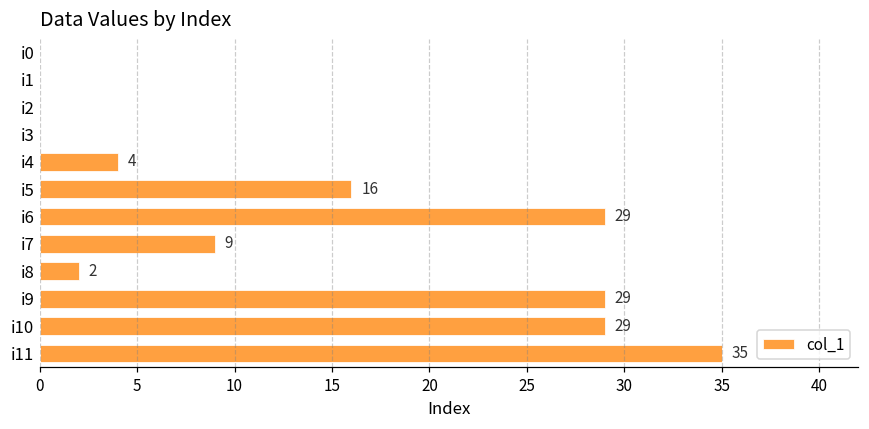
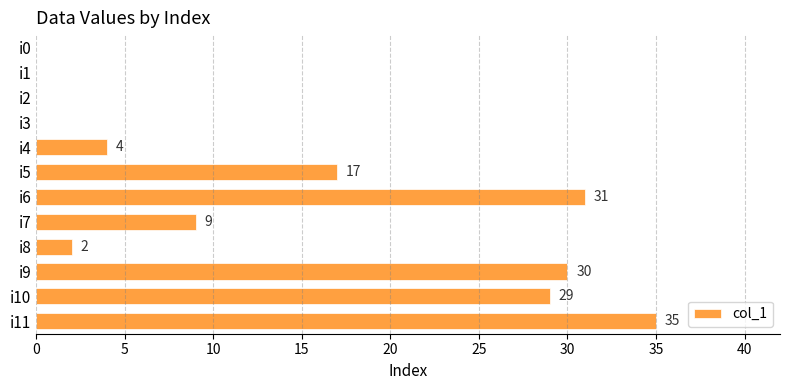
  {
    "i4": 4,
-   "i5": 16,
-   "i6": 29,
+   "i5": 17,
+   "i6": 31,
    "i7": 9,
    "i8": 2,
-   "i9": 29,
+   "i9": 30,
    "i10": 29,
    "i11": 35
  }
